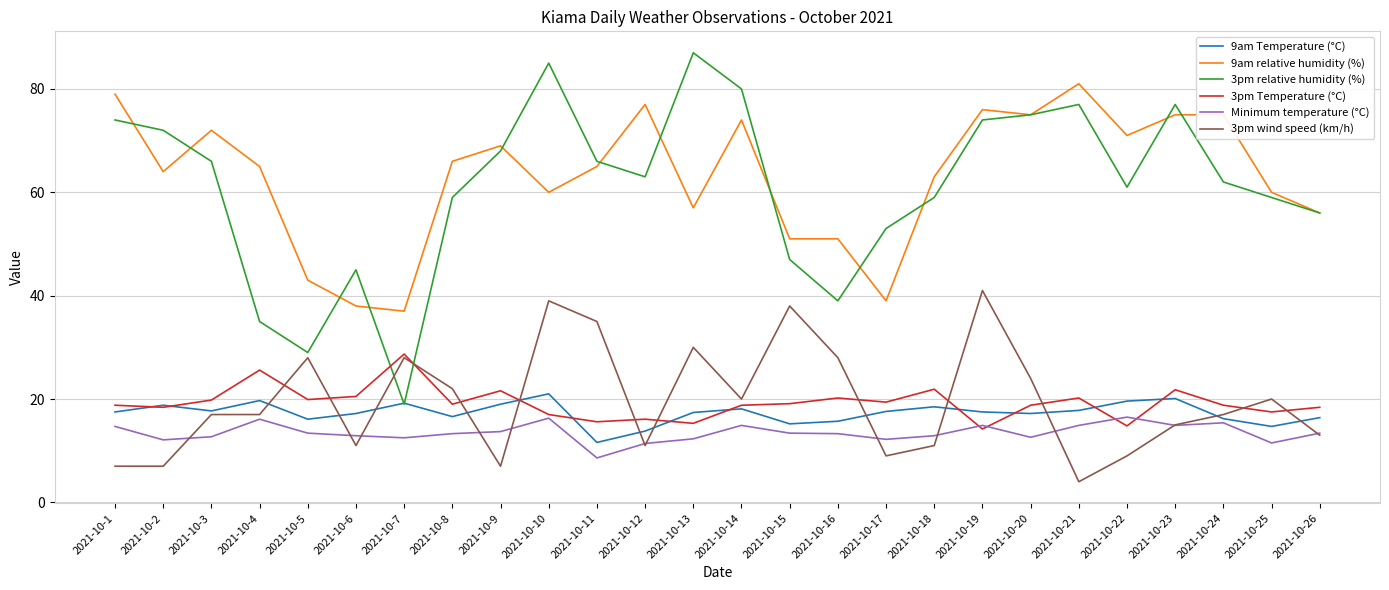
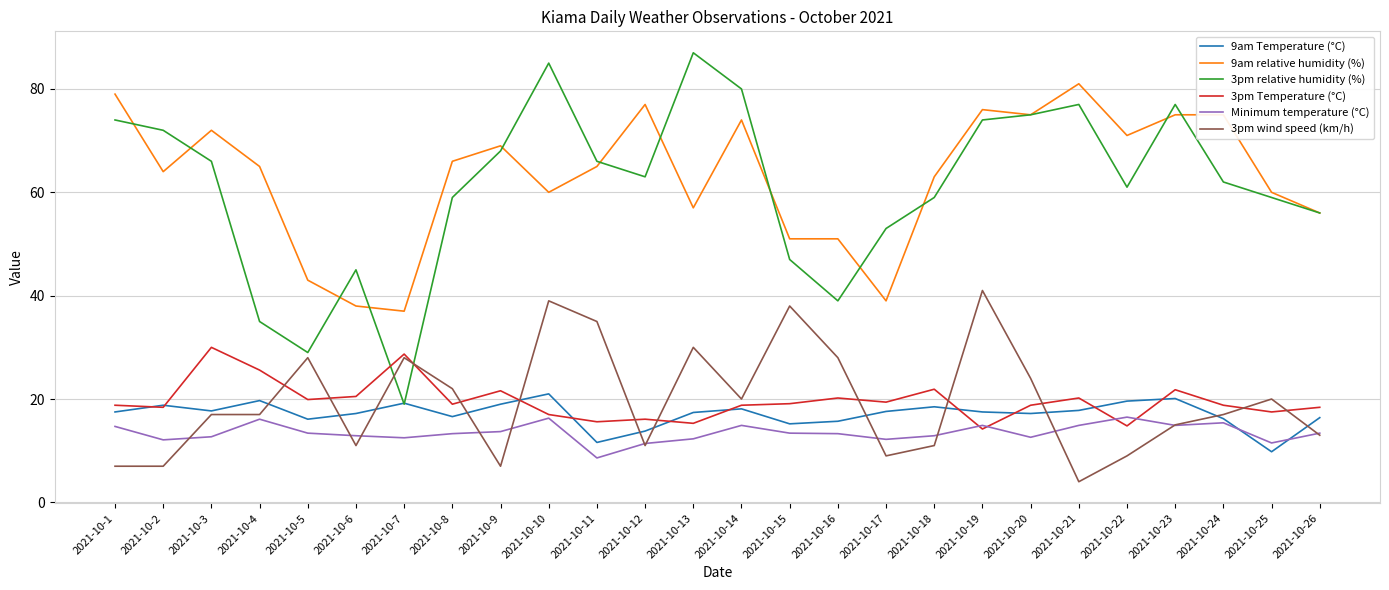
  {
    "9am Temperature (°C)": {
      "2021-10-1": 18,
      "2021-10-3": 18,
      "2021-10-4": 20,
      "2021-10-5": 16,
      "2021-10-6": 17,
      "2021-10-8": 17,
      "2021-10-9": 19,
      "2021-10-10": 21,
      "2021-10-11": 12,
      "2021-10-12": 14,
      "2021-10-13": 17,
      "2021-10-14": 18,
      "2021-10-15": 15,
      "2021-10-16": 16,
      "2021-10-17": 18,
      "2021-10-18": 19,
      "2021-10-19": 18,
      "2021-10-20": 17,
      "2021-10-21": 18,
      "2021-10-22": 20,
      "2021-10-23": 20,
      "2021-10-24": 16,
-     "2021-10-25": 15,
+     "2021-10-25": 10,
      "2021-10-26": 16
    },
    "9am relative humidity (%)": {
      "2021-10-1": 79,
      "2021-10-2": 64,
      "2021-10-3": 72,
      "2021-10-4": 65,
      "2021-10-5": 43,
      "2021-10-6": 38,
      "2021-10-7": 37,
      "2021-10-8": 66,
      "2021-10-9": 69,
      "2021-10-10": 60,
      "2021-10-11": 65,
      "2021-10-12": 77,
      "2021-10-13": 57,
      "2021-10-14": 74,
      "2021-10-15": 51,
      "2021-10-16": 51,
      "2021-10-17": 39,
      "2021-10-18": 63,
      "2021-10-19": 76,
      "2021-10-21": 81,
      "2021-10-22": 71,
      "2021-10-23": 75,
      "2021-10-25": 60
    },
    "3pm relative humidity (%)": {
      "2021-10-1": 74,
      "2021-10-2": 72,
      "2021-10-3": 66,
      "2021-10-4": 35,
      "2021-10-5": 29,
      "2021-10-6": 45,
      "2021-10-8": 59,
      "2021-10-9": 68,
      "2021-10-10": 85,
      "2021-10-11": 66,
      "2021-10-12": 63,
      "2021-10-13": 87,
      "2021-10-14": 80,
      "2021-10-15": 47,
      "2021-10-16": 39,
      "2021-10-17": 53,
      "2021-10-18": 59,
      "2021-10-19": 74,
      "2021-10-21": 77,
      "2021-10-22": 61,
      "2021-10-23": 77,
      "2021-10-24": 62,
      "2021-10-25": 59
    },
    "3pm Temperature (°C)": {
      "2021-10-1": 19,
-     "2021-10-3": 20,
+     "2021-10-3": 30,
      "2021-10-4": 26,
      "2021-10-5": 20,
      "2021-10-6": 21,
      "2021-10-7": 29,
      "2021-10-8": 19,
      "2021-10-9": 22,
      "2021-10-10": 17,
      "2021-10-11": 16,
      "2021-10-12": 16,
      "2021-10-13": 15,
      "2021-10-14": 19,
      "2021-10-15": 19,
      "2021-10-16": 20,
      "2021-10-17": 19,
      "2021-10-18": 22,
      "2021-10-19": 14,
      "2021-10-20": 19,
      "2021-10-21": 20,
      "2021-10-22": 15,
      "2021-10-23": 22,
      "2021-10-24": 19,
      "2021-10-25": 18,
      "2021-10-26": 18
    },
    "Minimum temperature (°C)": {
      "2021-10-1": 15,
      "2021-10-2": 12,
      "2021-10-3": 13,
      "2021-10-4": 16,
      "2021-10-5": 13,
      "2021-10-6": 13,
      "2021-10-7": 13,
      "2021-10-8": 13,
      "2021-10-9": 14,
      "2021-10-10": 16,
      "2021-10-11": 9,
      "2021-10-13": 12,
      "2021-10-14": 15,
      "2021-10-15": 13,
      "2021-10-16": 13,
      "2021-10-17": 12,
      "2021-10-18": 13,
      "2021-10-19": 15,
      "2021-10-20": 13,
      "2021-10-21": 15,
      "2021-10-22": 17,
      "2021-10-24": 15,
      "2021-10-25": 12
    },
    "3pm wind speed (km/h)": {
      "2021-10-1": 7,
      "2021-10-2": 7,
      "2021-10-3": 17,
      "2021-10-4": 17,
      "2021-10-5": 28,
      "2021-10-6": 11,
      "2021-10-7": 28,
      "2021-10-8": 22,
      "2021-10-9": 7,
      "2021-10-10": 39,
      "2021-10-11": 35,
      "2021-10-13": 30,
      "2021-10-14": 20,
      "2021-10-15": 38,
      "2021-10-16": 28,
      "2021-10-17": 9,
      "2021-10-18": 11,
      "2021-10-19": 41,
      "2021-10-20": 24,
      "2021-10-21": 4,
      "2021-10-22": 9,
      "2021-10-24": 17,
      "2021-10-25": 20
    }
  }
